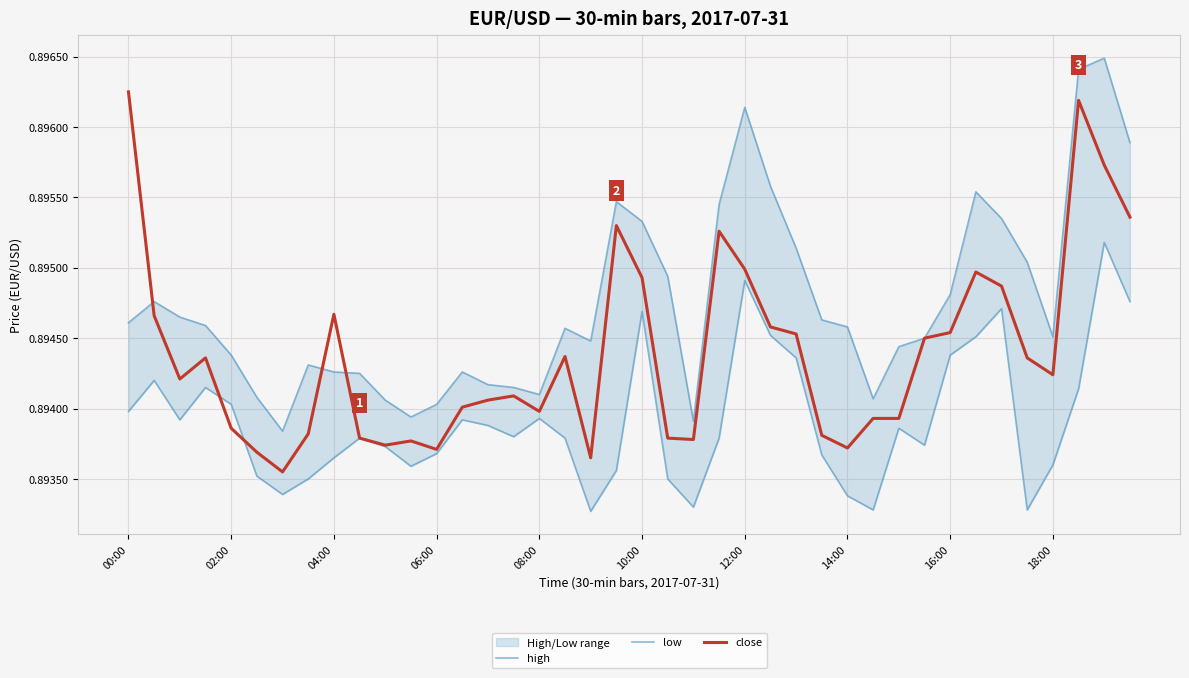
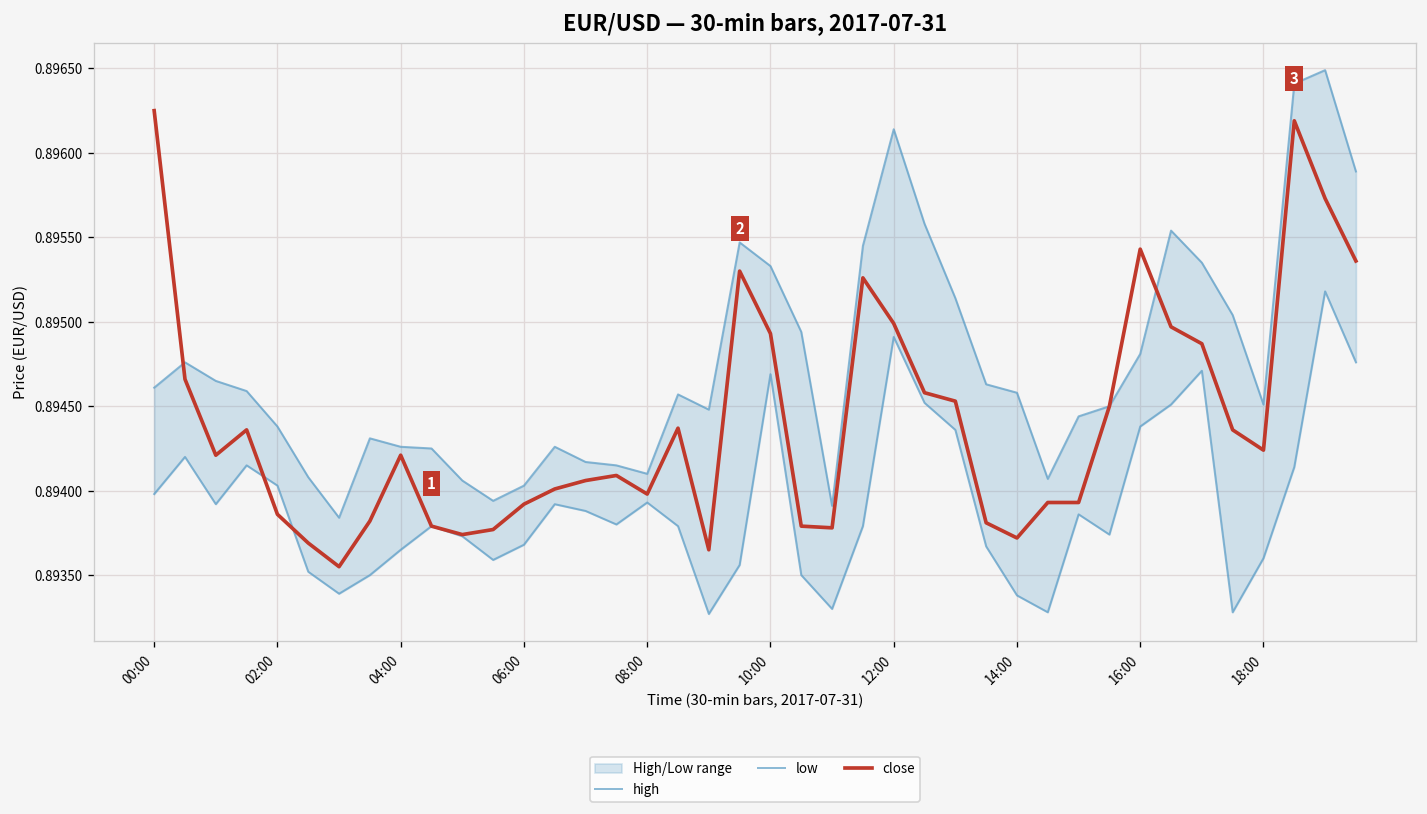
  {
    "close": {
      "00:00": 0.89625,
      "02:00": 0.89386,
-     "04:00": 0.89467,
-     "06:00": 0.89371,
+     "04:00": 0.89421,
+     "06:00": 0.89392,
      "08:00": 0.89398,
      "10:00": 0.89493,
      "12:00": 0.89499,
      "14:00": 0.89372,
-     "16:00": 0.89454,
+     "16:00": 0.89543,
      "18:00": 0.89424
    }
  }
